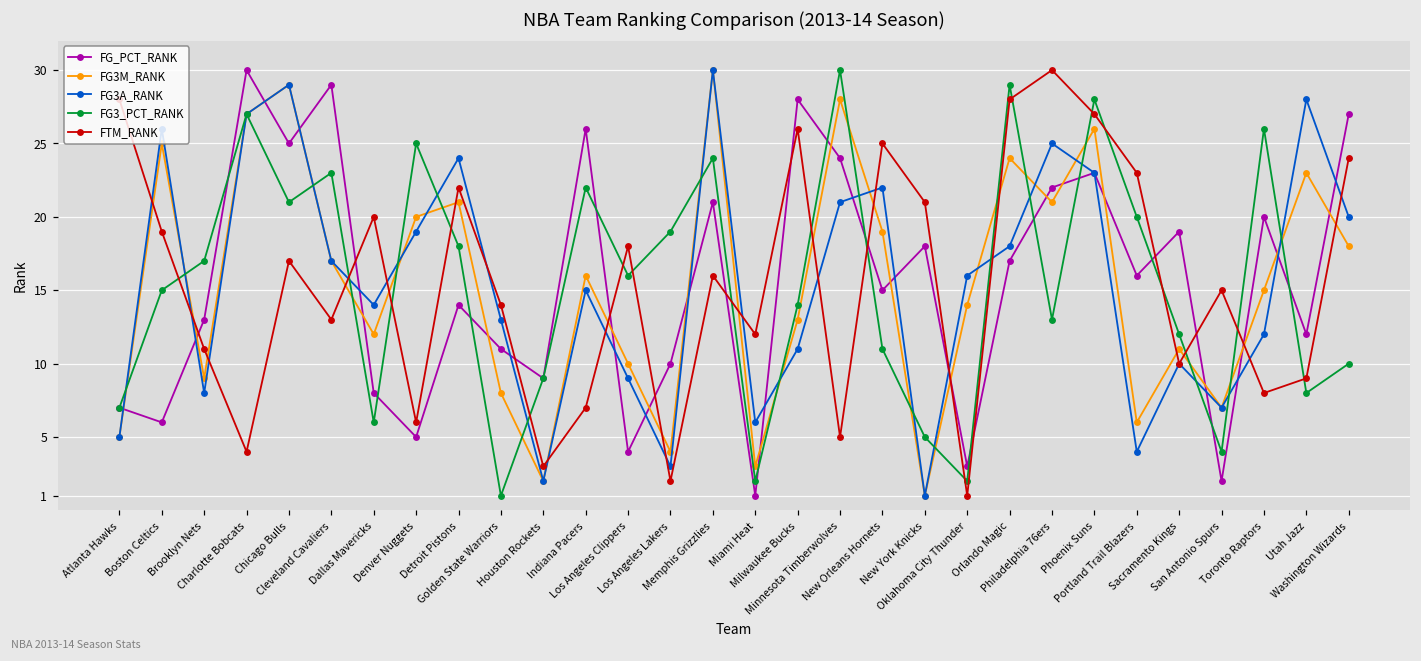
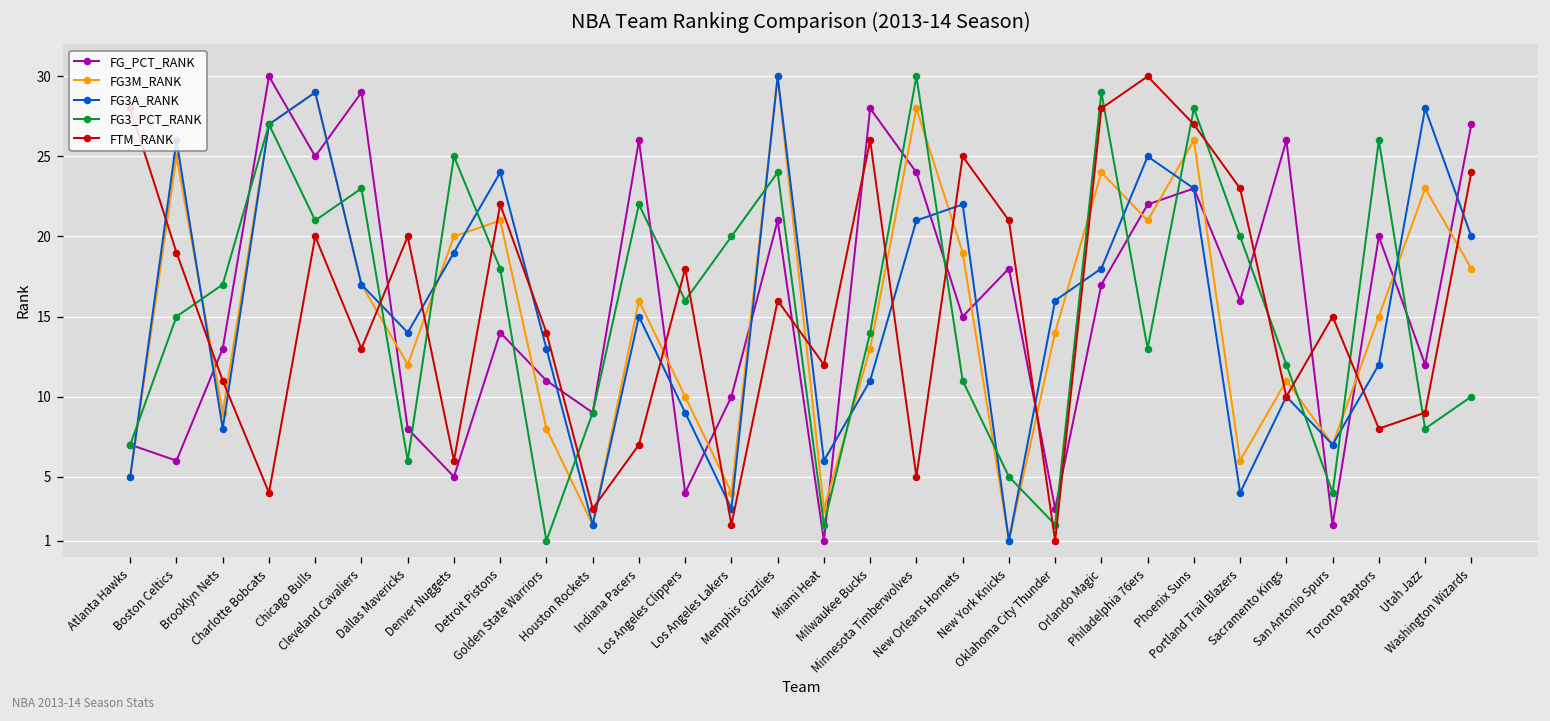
  {
    "FG_PCT_RANK": {
      "Boston Celtics": 6,
      "Brooklyn Nets": 13,
      "Charlotte Bobcats": 30,
      "Chicago Bulls": 25,
      "Cleveland Cavaliers": 29,
      "Dallas Mavericks": 8,
      "Denver Nuggets": 5,
      "Detroit Pistons": 14,
      "Golden State Warriors": 11,
      "Indiana Pacers": 26,
      "Los Angeles Clippers": 4,
      "Los Angeles Lakers": 10,
      "Memphis Grizzlies": 21,
      "Miami Heat": 1,
      "Milwaukee Bucks": 28,
      "Minnesota Timberwolves": 24,
      "New Orleans Hornets": 15,
      "New York Knicks": 18,
      "Oklahoma City Thunder": 3,
      "Orlando Magic": 17,
      "Philadelphia 76ers": 22,
      "Portland Trail Blazers": 16,
-     "Sacramento Kings": 19,
+     "Sacramento Kings": 26,
      "San Antonio Spurs": 2,
      "Toronto Raptors": 20,
      "Utah Jazz": 12,
      "Washington Wizards": 27
    },
    "FG3M_RANK": {
      "Boston Celtics": 25,
      "Brooklyn Nets": 9,
      "Dallas Mavericks": 12,
      "Denver Nuggets": 20,
      "Detroit Pistons": 21,
      "Golden State Warriors": 8,
      "Indiana Pacers": 16,
      "Los Angeles Clippers": 10,
      "Los Angeles Lakers": 4,
      "Miami Heat": 3,
      "Milwaukee Bucks": 13,
      "Minnesota Timberwolves": 28,
      "New Orleans Hornets": 19,
      "Oklahoma City Thunder": 14,
      "Orlando Magic": 24,
      "Philadelphia 76ers": 21,
      "Phoenix Suns": 26,
      "Portland Trail Blazers": 6,
      "Sacramento Kings": 11,
      "Toronto Raptors": 15,
      "Utah Jazz": 23,
      "Washington Wizards": 18
    },
    "FG3A_RANK": {
      "Brooklyn Nets": 8,
      "Dallas Mavericks": 14,
      "Denver Nuggets": 19,
      "Detroit Pistons": 24,
      "Golden State Warriors": 13,
      "Indiana Pacers": 15,
      "Los Angeles Clippers": 9,
      "Los Angeles Lakers": 3,
      "Miami Heat": 6,
      "Milwaukee Bucks": 11,
      "Minnesota Timberwolves": 21,
      "New Orleans Hornets": 22,
      "Oklahoma City Thunder": 16,
      "Orlando Magic": 18,
      "Philadelphia 76ers": 25,
      "Portland Trail Blazers": 4,
      "Toronto Raptors": 12,
      "Utah Jazz": 28,
      "Washington Wizards": 20
    },
    "FG3_PCT_RANK": {
      "Boston Celtics": 15,
      "Brooklyn Nets": 17,
      "Chicago Bulls": 21,
      "Cleveland Cavaliers": 23,
      "Dallas Mavericks": 6,
      "Denver Nuggets": 25,
      "Detroit Pistons": 18,
      "Golden State Warriors": 1,
      "Indiana Pacers": 22,
      "Los Angeles Clippers": 16,
-     "Los Angeles Lakers": 19,
+     "Los Angeles Lakers": 20,
      "Memphis Grizzlies": 24,
      "Miami Heat": 2,
      "Milwaukee Bucks": 14,
      "Minnesota Timberwolves": 30,
      "New Orleans Hornets": 11,
      "New York Knicks": 5,
      "Oklahoma City Thunder": 2,
      "Orlando Magic": 29,
      "Philadelphia 76ers": 13,
      "Phoenix Suns": 28,
      "Portland Trail Blazers": 20,
      "Sacramento Kings": 12,
      "San Antonio Spurs": 4,
      "Toronto Raptors": 26,
      "Utah Jazz": 8,
      "Washington Wizards": 10
    },
    "FTM_RANK": {
      "Boston Celtics": 19,
      "Brooklyn Nets": 11,
      "Charlotte Bobcats": 4,
-     "Chicago Bulls": 17,
+     "Chicago Bulls": 20,
      "Cleveland Cavaliers": 13,
      "Dallas Mavericks": 20,
      "Denver Nuggets": 6,
      "Detroit Pistons": 22,
      "Golden State Warriors": 14,
      "Houston Rockets": 3,
      "Indiana Pacers": 7,
      "Los Angeles Clippers": 18,
      "Los Angeles Lakers": 2,
      "Memphis Grizzlies": 16,
      "Miami Heat": 12,
      "Milwaukee Bucks": 26,
      "Minnesota Timberwolves": 5,
      "New Orleans Hornets": 25,
      "New York Knicks": 21,
      "Oklahoma City Thunder": 1,
      "Orlando Magic": 28,
      "Philadelphia 76ers": 30,
      "Phoenix Suns": 27,
      "Portland Trail Blazers": 23,
      "San Antonio Spurs": 15,
      "Toronto Raptors": 8,
      "Utah Jazz": 9,
      "Washington Wizards": 24
    }
  }
